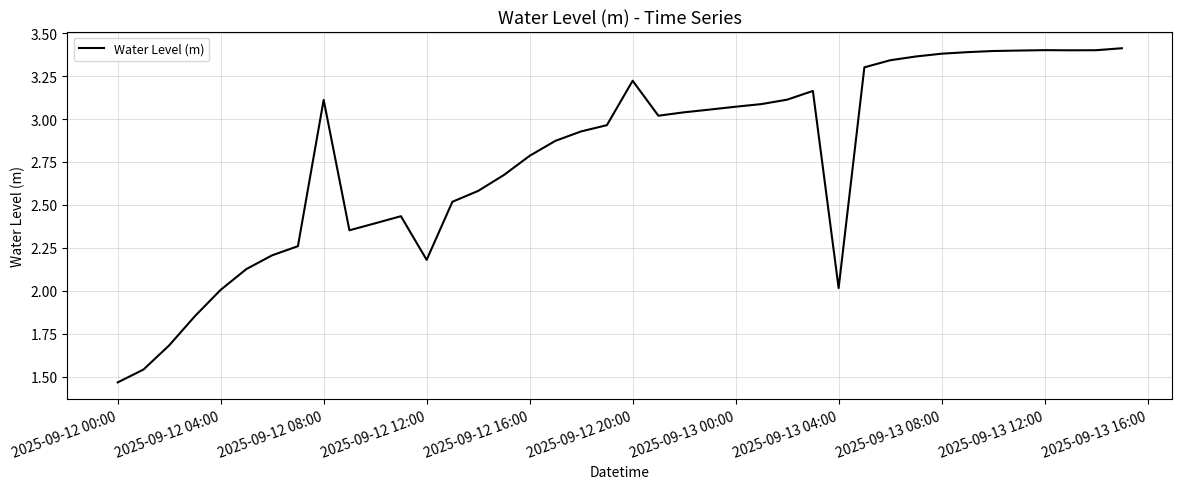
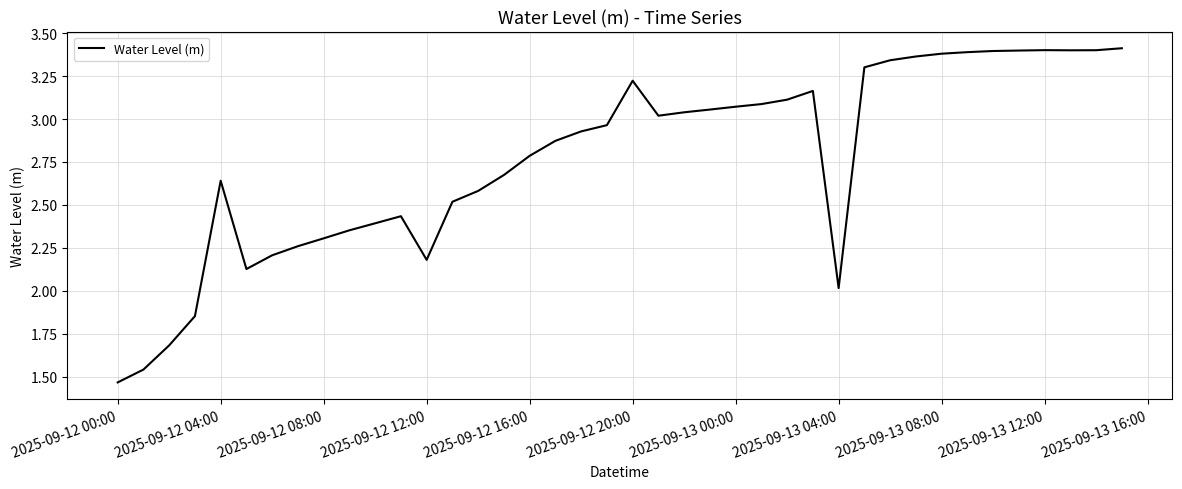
  {
    "2025-09-12 00:00": 1.47,
-   "2025-09-12 04:00": 2.01,
-   "2025-09-12 08:00": 3.11,
+   "2025-09-12 04:00": 2.64,
+   "2025-09-12 08:00": 2.31,
    "2025-09-12 12:00": 2.18,
    "2025-09-12 16:00": 2.79,
    "2025-09-12 20:00": 3.22,
    "2025-09-13 00:00": 3.07,
    "2025-09-13 04:00": 2.02,
    "2025-09-13 08:00": 3.38,
    "2025-09-13 12:00": 3.40
  }
